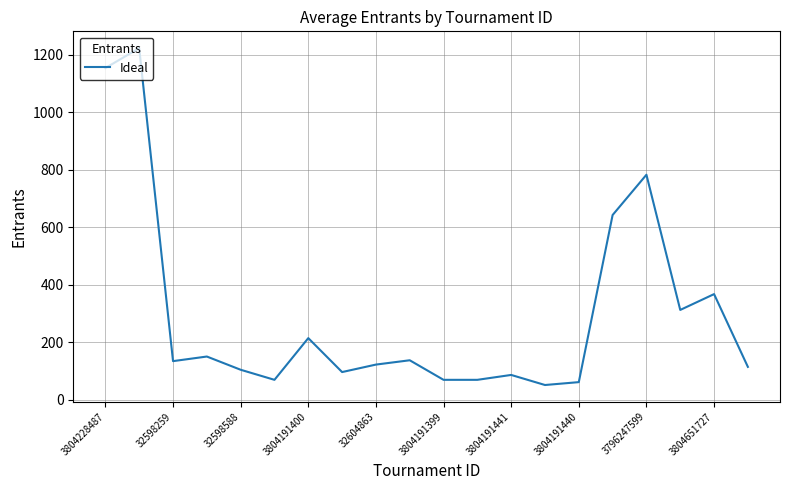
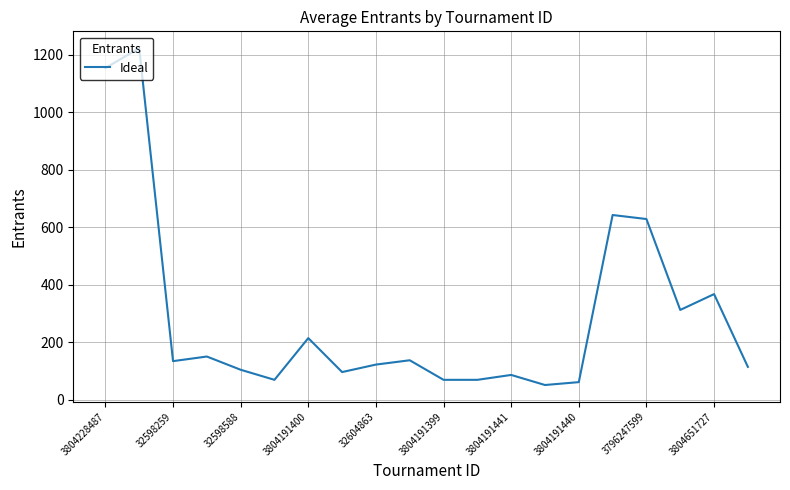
  {
    "32598259": 130,
    "32598588": 100,
    "3804191400": 210,
    "32604863": 120,
    "3804191399": 70,
    "3804191441": 90,
    "3804191440": 60,
-   "3796247599": 780,
+   "3796247599": 630,
    "3804651727": 370
  }
